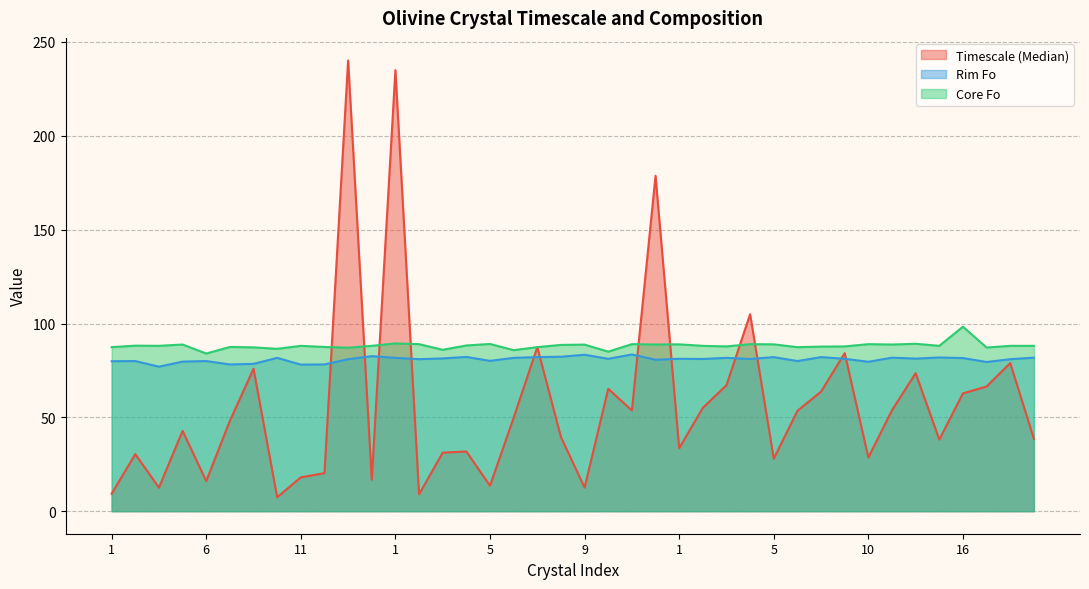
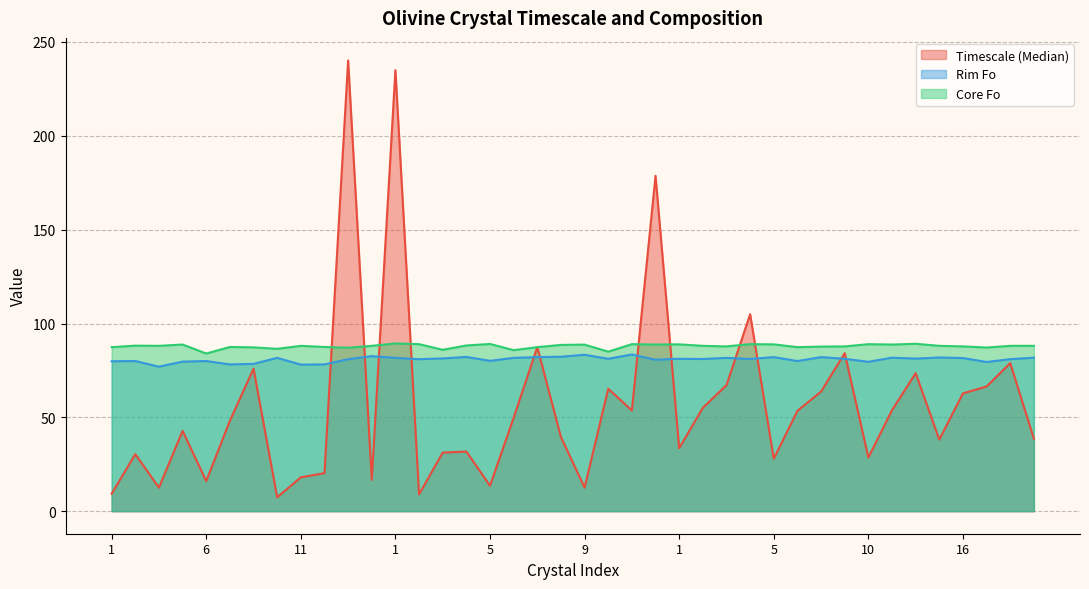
  {
    "Timescale (Median)": {
      "16": 63
    },
    "Rim Fo": {
      "16": 82
    },
    "Core Fo": {
-     "16": 98
+     "16": 88
    }
  }
